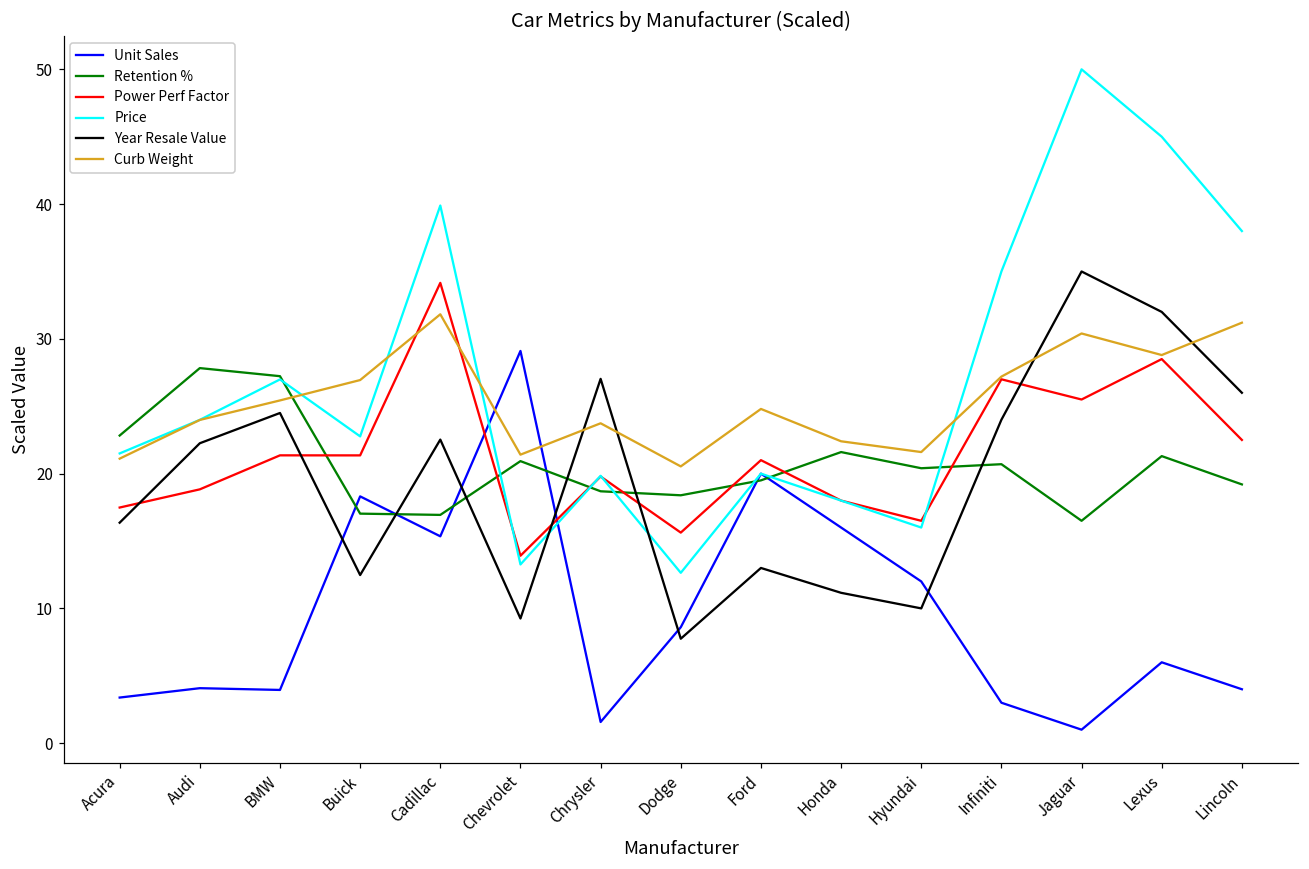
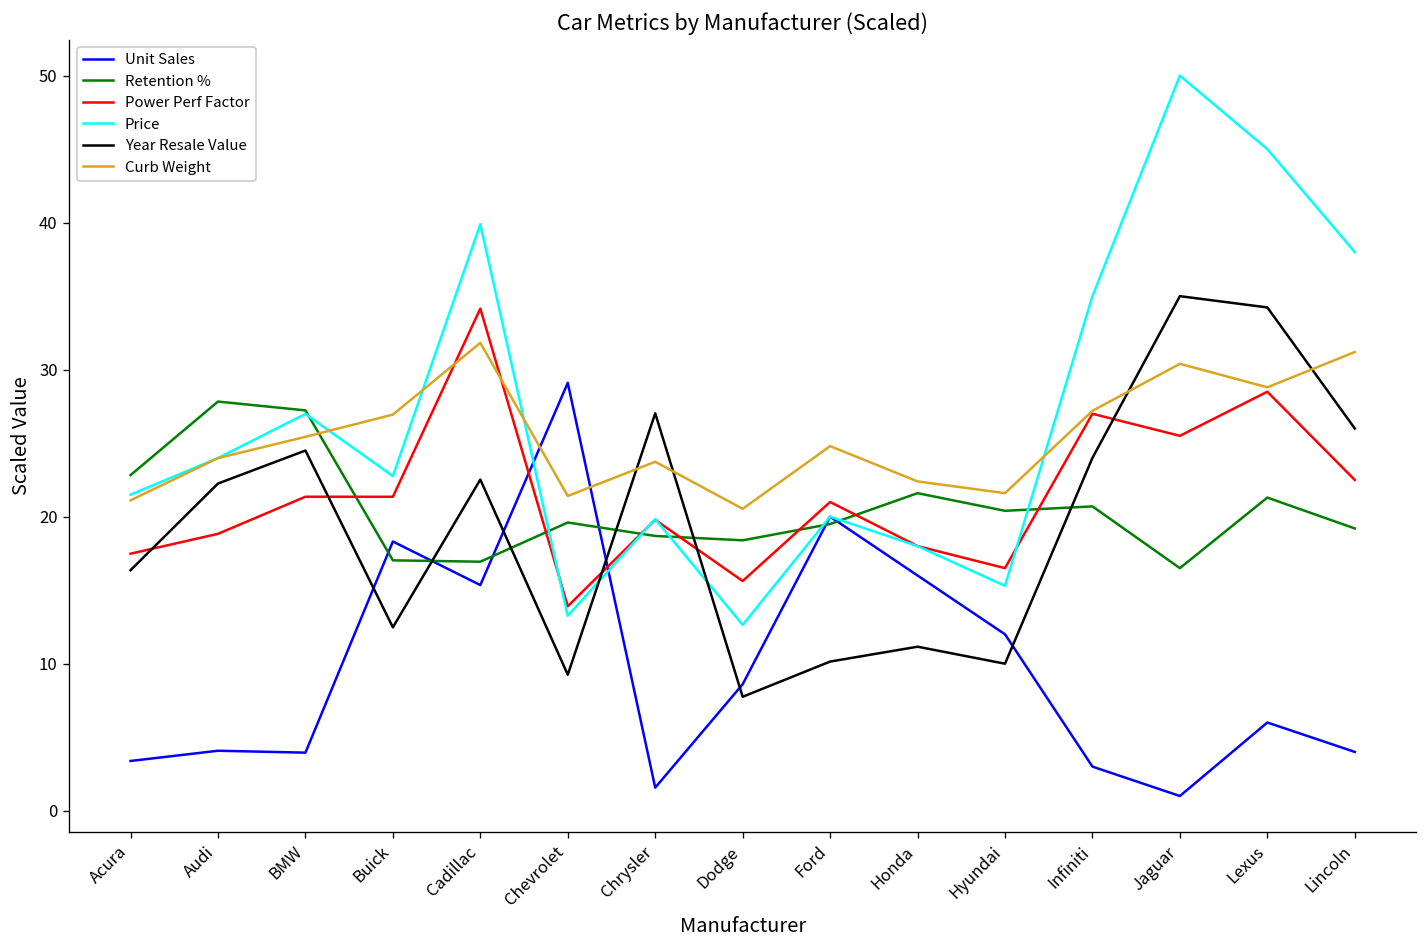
  {
    "Unit Sales": {
      "Acura": 3.4,
      "Audi": 4.1,
      "BMW": 3.9,
      "Buick": 18.3,
      "Cadillac": 15.3,
      "Chevrolet": 29.1,
      "Chrysler": 1.6,
      "Dodge": 8.6,
      "Honda": 16.0,
      "Hyundai": 12.0,
      "Infiniti": 3.0,
      "Jaguar": 1.0,
      "Lexus": 6.0,
      "Lincoln": 4.0
    },
    "Retention %": {
      "Acura": 22.8,
      "Audi": 27.8,
      "BMW": 27.2,
      "Buick": 17.0,
      "Cadillac": 16.9,
-     "Chevrolet": 20.9,
+     "Chevrolet": 19.6,
      "Chrysler": 18.7,
      "Dodge": 18.4,
      "Ford": 19.5,
      "Honda": 21.6,
      "Hyundai": 20.4,
      "Infiniti": 20.7,
      "Jaguar": 16.5,
      "Lexus": 21.3,
      "Lincoln": 19.2
    },
    "Power Perf Factor": {
      "Acura": 17.5,
      "Audi": 18.8,
      "BMW": 21.4,
      "Buick": 21.4,
      "Cadillac": 34.2,
      "Chevrolet": 13.9,
      "Dodge": 15.6,
      "Ford": 21.0,
      "Hyundai": 16.5,
      "Jaguar": 25.5,
      "Lexus": 28.5,
      "Lincoln": 22.5
    },
    "Price": {
      "Acura": 21.5,
      "BMW": 27.0,
      "Buick": 22.8,
      "Cadillac": 39.9,
      "Chevrolet": 13.3,
      "Dodge": 12.6,
-     "Hyundai": 16.0,
+     "Hyundai": 15.3,
      "Infiniti": 35.0,
      "Jaguar": 50.0,
      "Lexus": 45.0,
      "Lincoln": 38.0
    },
    "Year Resale Value": {
      "Acura": 16.4,
      "Audi": 22.3,
      "BMW": 24.5,
      "Buick": 12.5,
      "Cadillac": 22.5,
      "Chevrolet": 9.3,
      "Chrysler": 27.0,
      "Dodge": 7.8,
-     "Ford": 13.0,
+     "Ford": 10.1,
      "Honda": 11.2,
      "Hyundai": 10.0,
      "Infiniti": 24.0,
      "Jaguar": 35.0,
-     "Lexus": 32.0,
+     "Lexus": 34.2,
      "Lincoln": 26.0
    },
    "Curb Weight": {
      "Acura": 21.1,
      "BMW": 25.4,
      "Buick": 26.9,
      "Cadillac": 31.8,
      "Chevrolet": 21.4,
      "Chrysler": 23.7,
      "Dodge": 20.5,
      "Ford": 24.8,
      "Honda": 22.4,
      "Hyundai": 21.6,
      "Jaguar": 30.4,
      "Lexus": 28.8,
      "Lincoln": 31.2
    }
  }
